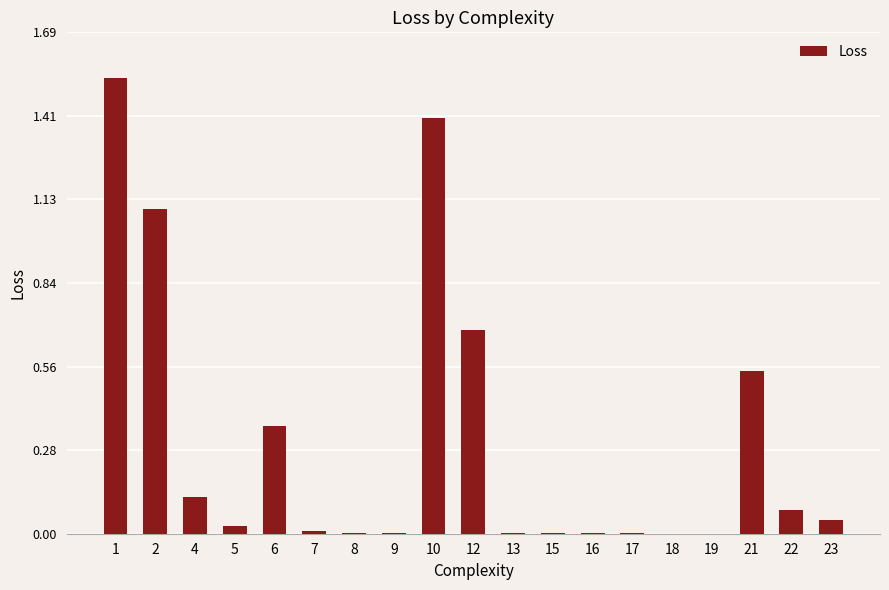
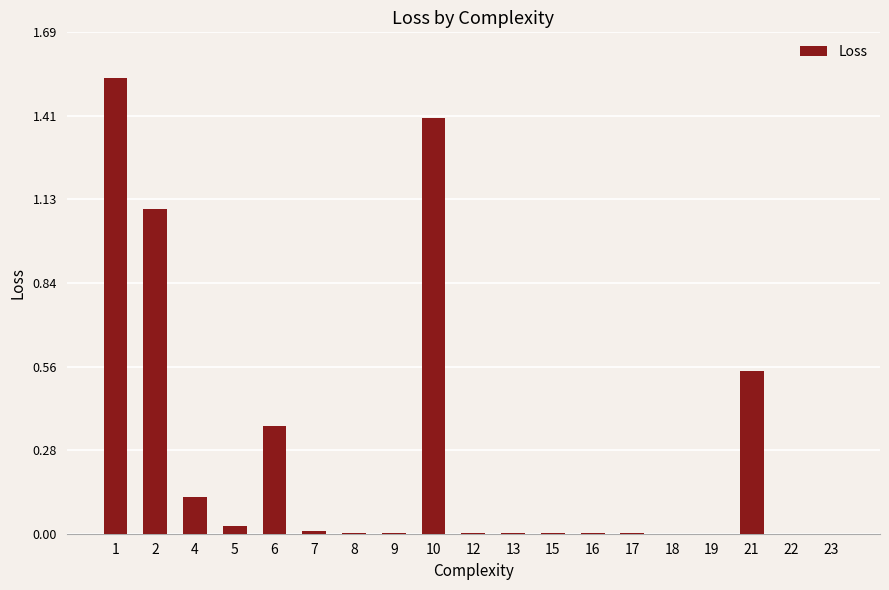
  {
    "1": 1.54,
    "2": 1.09,
    "4": 0.12,
    "5": 0.03,
    "6": 0.36,
    "7": 0.01,
    "10": 1.40,
-   "12": 0.69,
+   "12": 0.00,
    "21": 0.55,
-   "22": 0.08,
-   "23": 0.05
+   "22": 0.00,
+   "23": 0.00
  }
